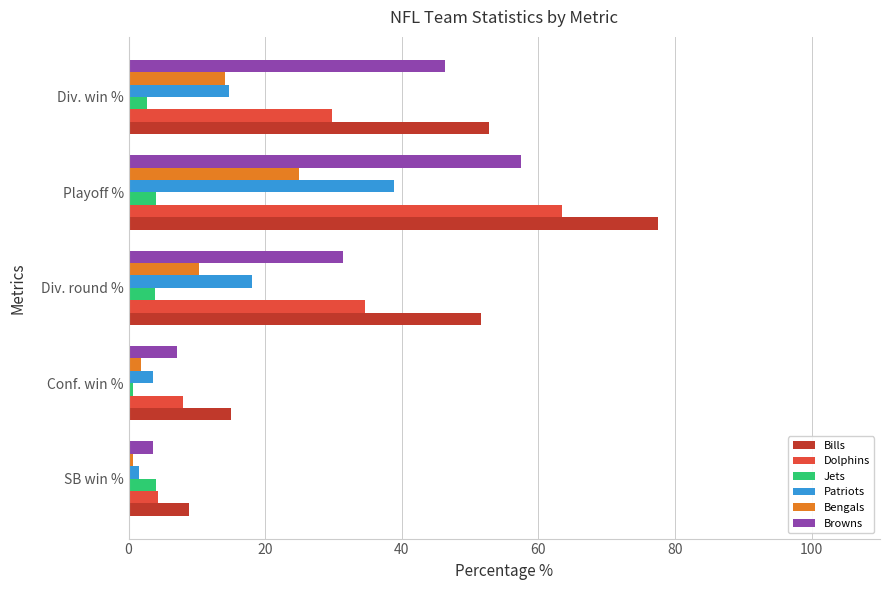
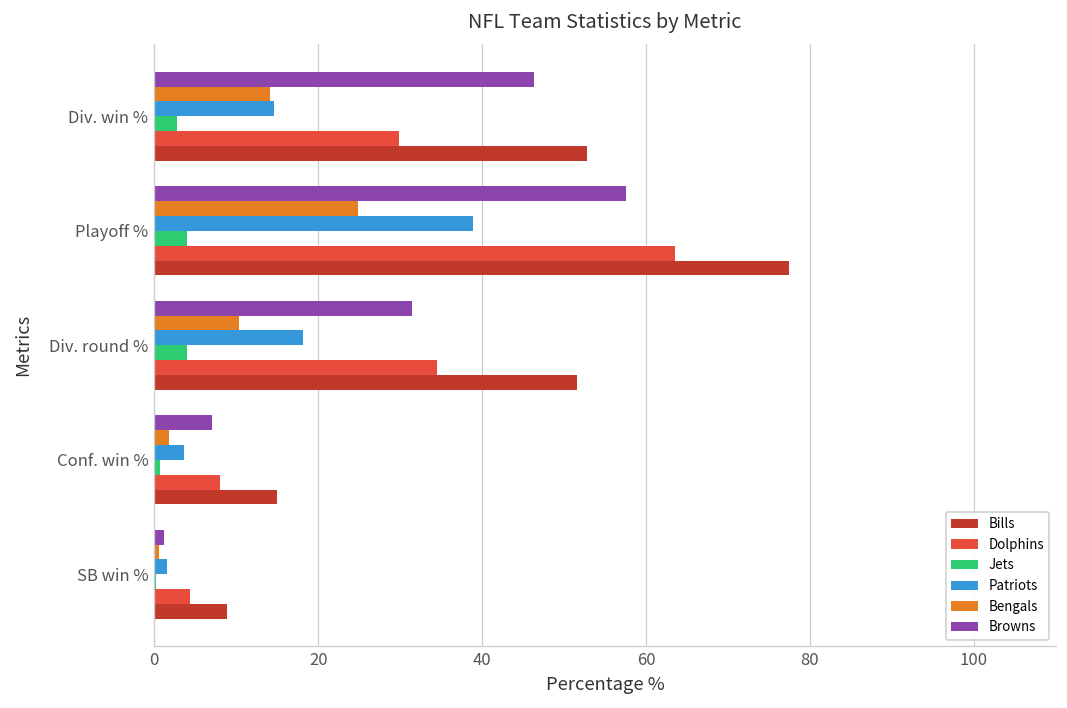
  {
    "Jets": {
      "Div. win %": 3,
      "Playoff %": 4,
      "Div. round %": 4,
      "Conf. win %": 1,
-     "SB win %": 4
+     "SB win %": 0
    },
    "Patriots": {
      "Div. win %": 15,
      "Playoff %": 39,
      "Div. round %": 18,
      "Conf. win %": 4,
      "SB win %": 2
    },
    "Browns": {
      "Div. win %": 46,
      "Playoff %": 58,
      "Div. round %": 31,
      "Conf. win %": 7,
-     "SB win %": 4
+     "SB win %": 1
    }
  }
